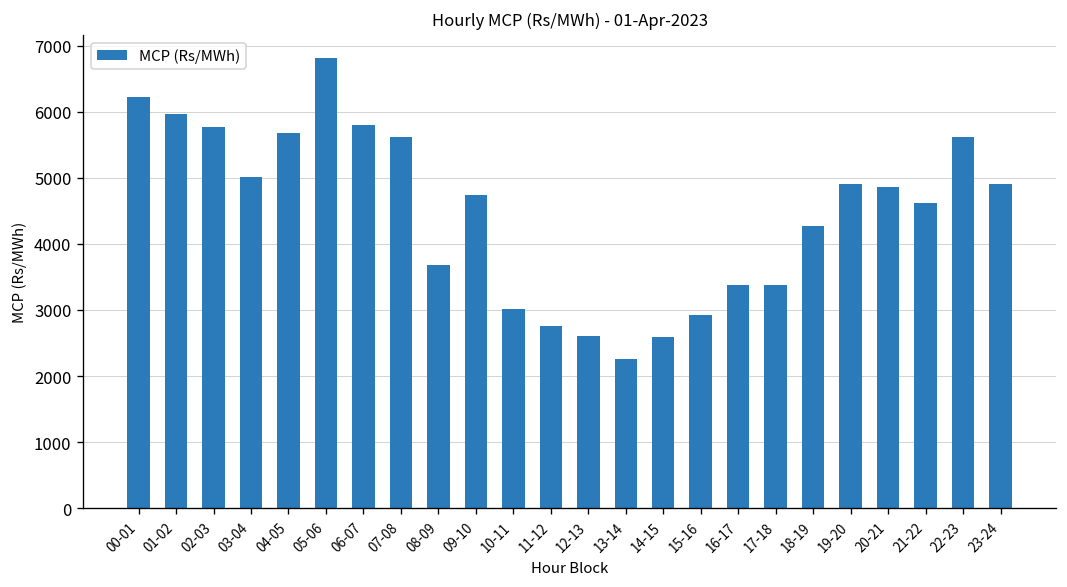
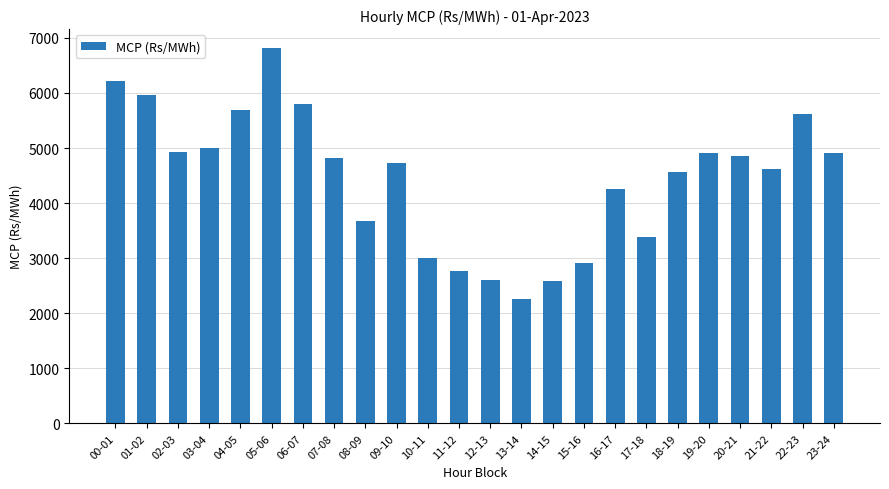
  {
    "00-01": 6200,
    "01-02": 6000,
-   "02-03": 5800,
+   "02-03": 4900,
    "03-04": 5000,
    "04-05": 5700,
    "05-06": 6800,
    "06-07": 5800,
-   "07-08": 5600,
+   "07-08": 4800,
    "08-09": 3700,
    "09-10": 4700,
    "10-11": 3000,
    "11-12": 2800,
    "12-13": 2600,
    "13-14": 2300,
    "14-15": 2600,
    "15-16": 2900,
-   "16-17": 3400,
+   "16-17": 4200,
    "17-18": 3400,
-   "18-19": 4300,
+   "18-19": 4600,
    "19-20": 4900,
    "20-21": 4900,
    "21-22": 4600,
    "22-23": 5600,
    "23-24": 4900
  }
